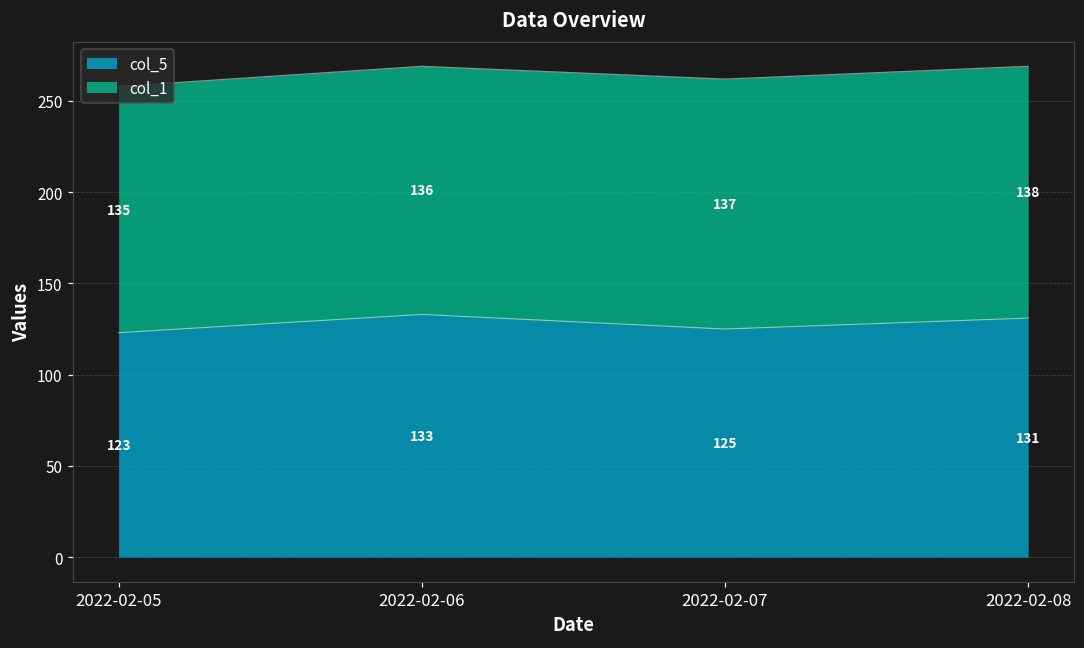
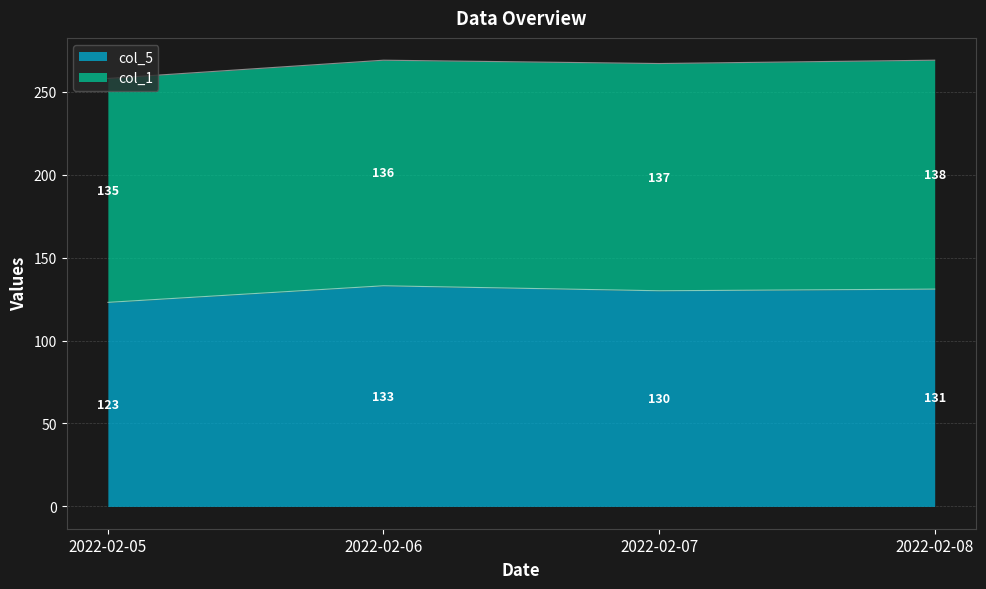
  {
    "col_5": {
-     "2022-02-07": 125
+     "2022-02-07": 130
    },
    "col_1": {
      "2022-02-06": 136,
      "2022-02-07": 137,
      "2022-02-08": 138
    }
  }
